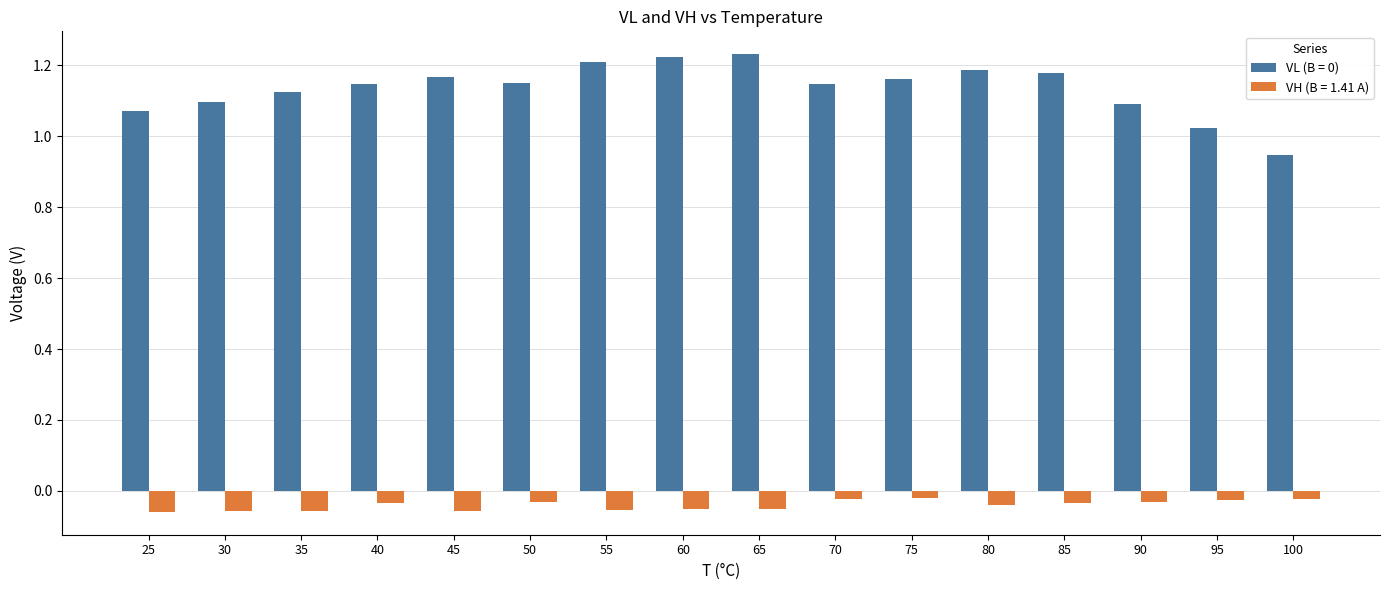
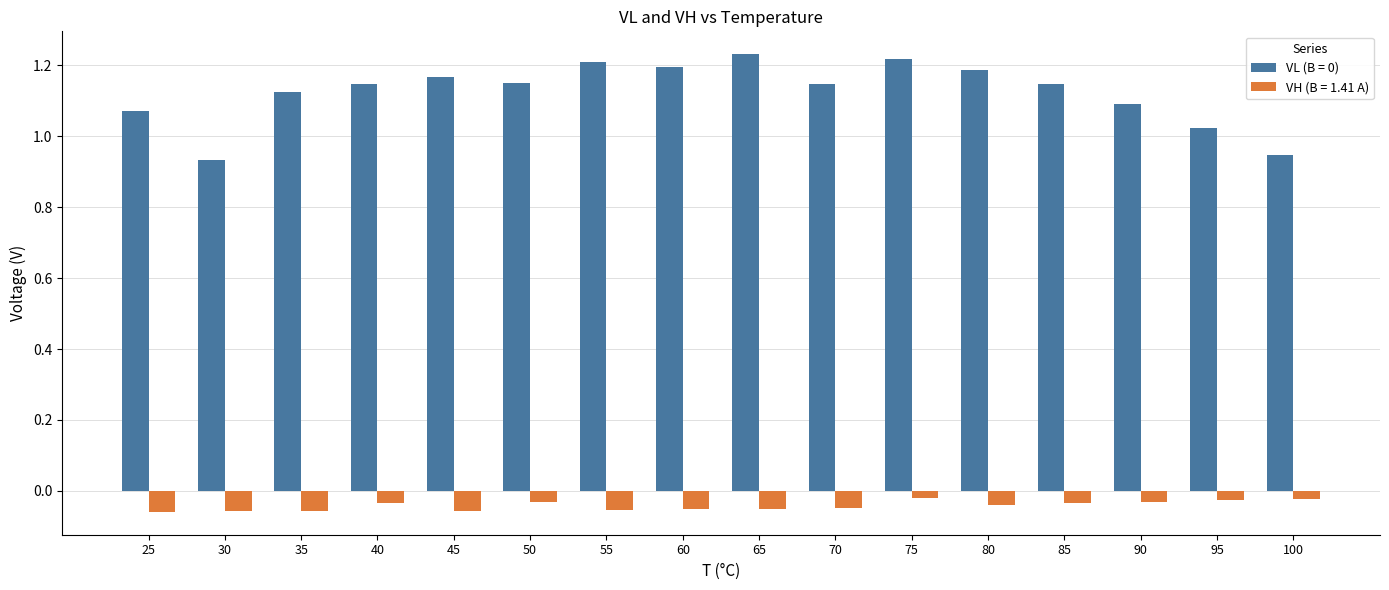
  {
    "VL (B = 0)": {
      "25": 1.07,
-     "30": 1.10,
+     "30": 0.93,
      "35": 1.12,
      "40": 1.15,
      "45": 1.17,
      "50": 1.15,
      "55": 1.21,
-     "60": 1.22,
+     "60": 1.20,
      "65": 1.23,
      "70": 1.15,
-     "75": 1.16,
+     "75": 1.22,
      "80": 1.19,
-     "85": 1.18,
+     "85": 1.15,
      "90": 1.09,
      "95": 1.02,
      "100": 0.95
    },
    "VH (B = 1.41 A)": {
      "25": -0.06,
      "30": -0.06,
      "35": -0.06,
      "40": -0.03,
      "45": -0.06,
      "50": -0.03,
      "55": -0.05,
      "60": -0.05,
      "65": -0.05,
-     "70": -0.02,
+     "70": -0.05,
      "75": -0.02,
      "80": -0.04,
      "85": -0.04,
      "90": -0.03,
      "95": -0.03,
      "100": -0.02
    }
  }
